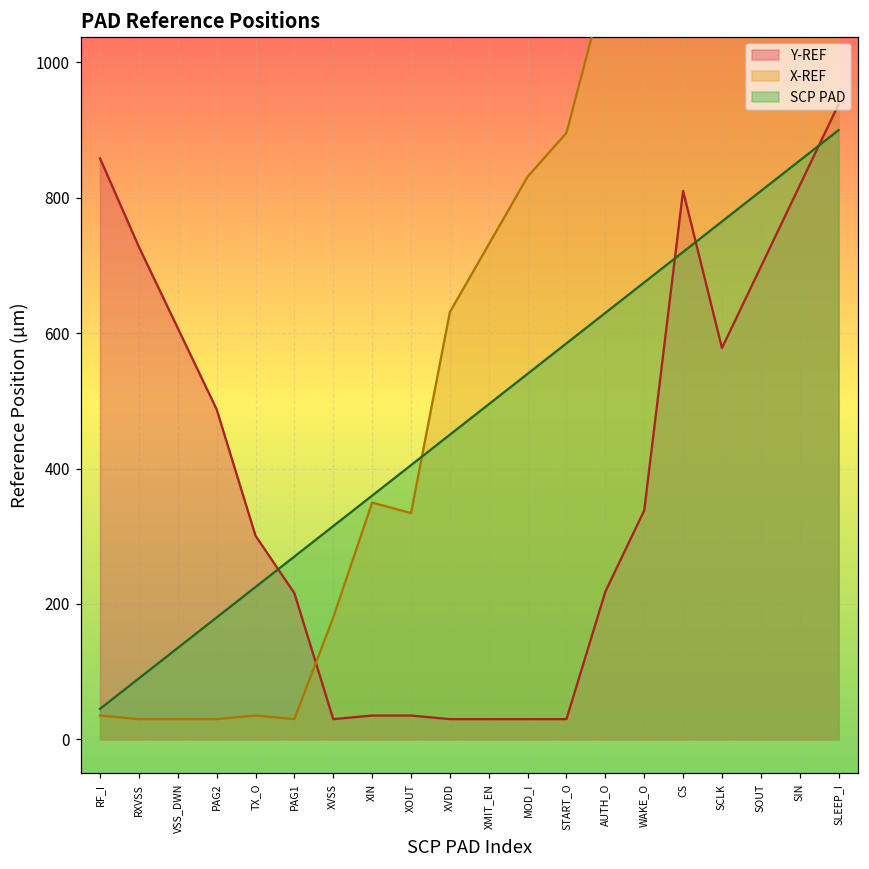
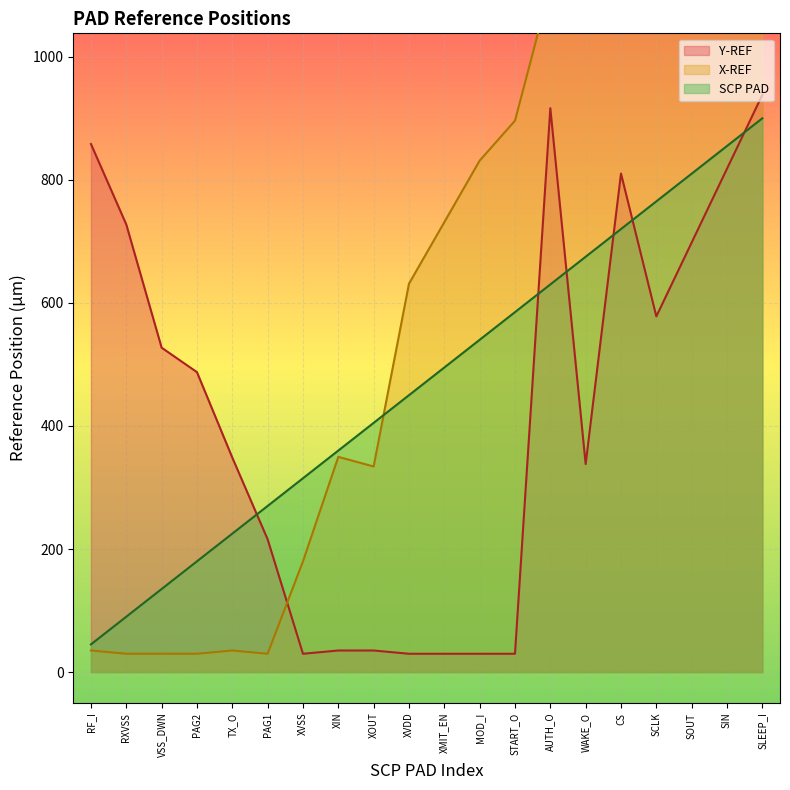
  {
    "Y-REF": {
      "RF_I": 860,
      "RXVSS": 730,
-     "VSS_DWN": 610,
+     "VSS_DWN": 530,
      "PAG2": 490,
-     "TX_O": 300,
+     "TX_O": 350,
      "PAG1": 220,
      "XVSS": 30,
      "XIN": 40,
      "XOUT": 40,
      "XVDD": 30,
      "XMIT_EN": 30,
      "MOD_I": 30,
      "START_O": 30,
-     "AUTH_O": 220,
+     "AUTH_O": 920,
      "WAKE_O": 340,
      "CS": 810,
      "SCLK": 580,
      "SOUT": 700,
      "SIN": 820
    },
    "X-REF": {
      "RF_I": 40,
      "RXVSS": 30,
      "VSS_DWN": 30,
      "PAG2": 30,
      "TX_O": 40,
      "PAG1": 30,
      "XVSS": 180,
      "XIN": 350,
      "XOUT": 330,
      "XVDD": 630,
      "XMIT_EN": 730,
      "MOD_I": 830,
      "START_O": 900
    },
    "SCP PAD": {
      "RF_I": 50,
      "RXVSS": 90,
      "VSS_DWN": 140,
      "PAG2": 180,
      "TX_O": 230,
      "PAG1": 270,
      "XVSS": 320,
      "XIN": 360,
      "XOUT": 410,
      "XVDD": 450,
      "XMIT_EN": 500,
      "MOD_I": 540,
      "START_O": 590,
      "AUTH_O": 630,
      "WAKE_O": 680,
      "CS": 720,
      "SCLK": 770,
      "SOUT": 810,
      "SIN": 860,
      "SLEEP_I": 900
    }
  }
